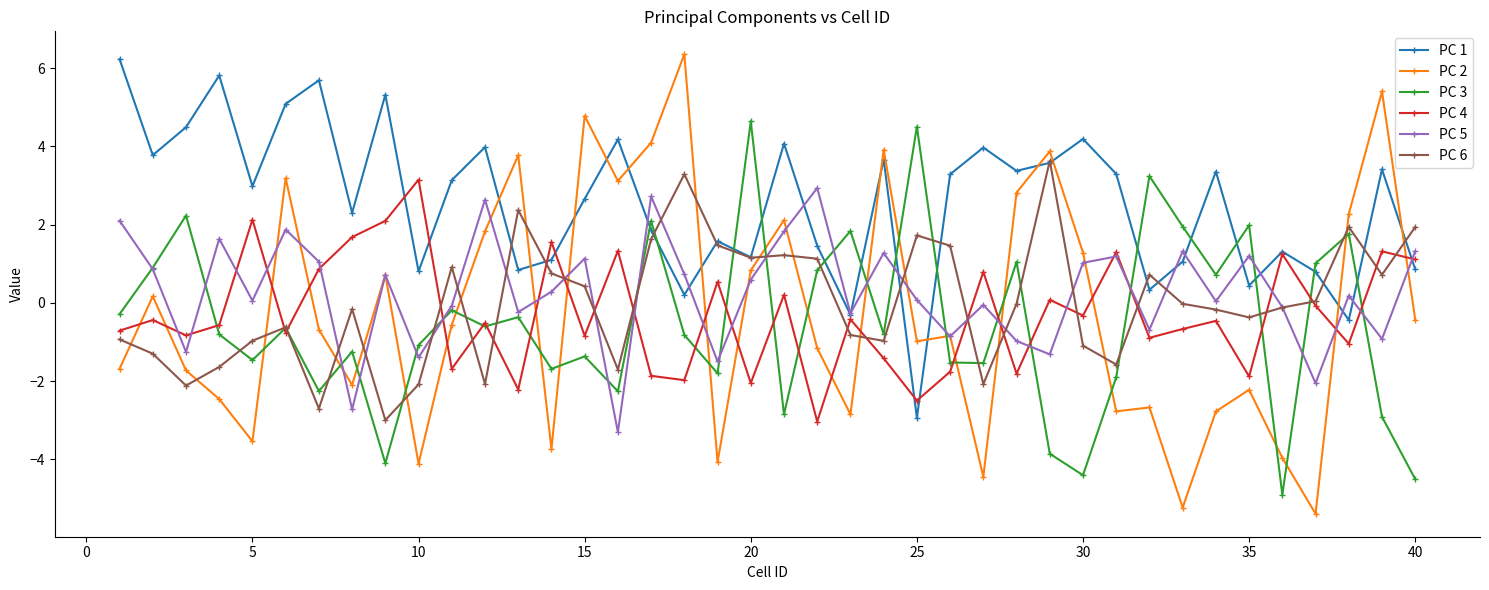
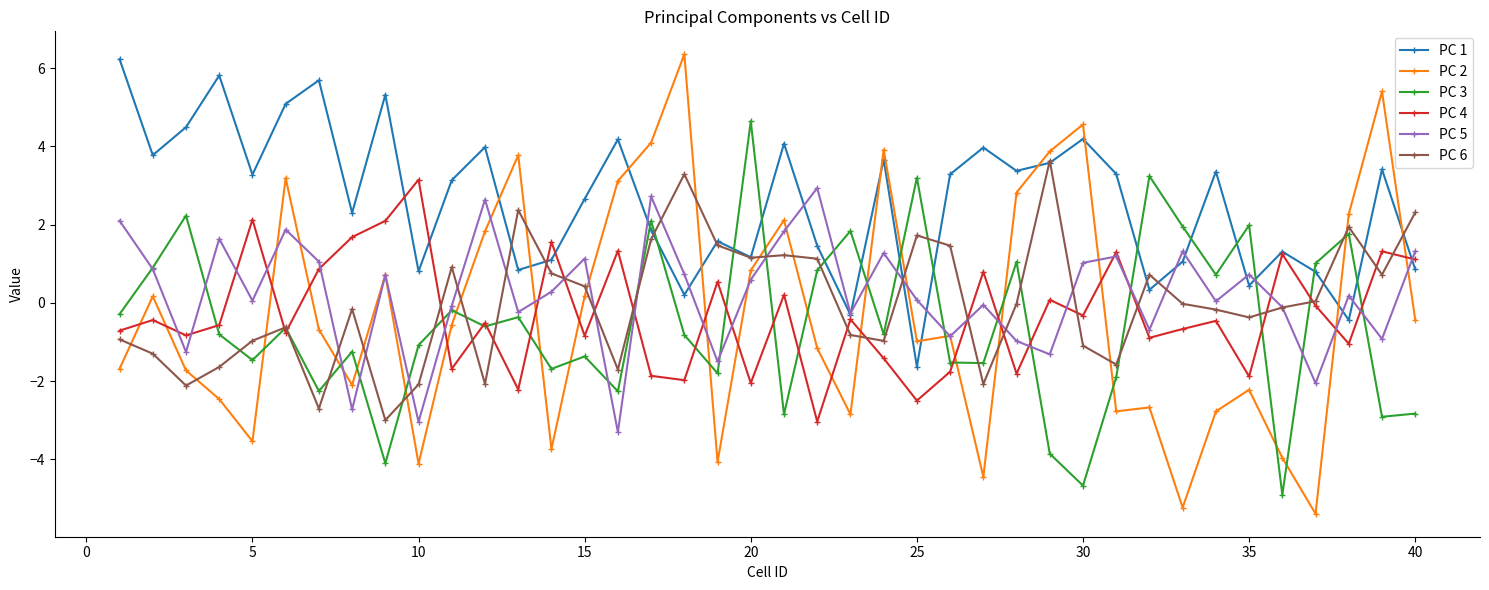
  {
    "PC 1": {
-     "5": 3.0,
+     "5": 3.3,
      "10": 0.8,
      "15": 2.7,
-     "25": -2.9,
+     "25": -1.6,
      "30": 4.2,
      "35": 0.4,
      "40": 0.9
    },
    "PC 2": {
      "5": -3.5,
      "10": -4.1,
-     "15": 4.8,
+     "15": 0.2,
      "20": 0.8,
      "25": -1.0,
-     "30": 1.3,
+     "30": 4.6,
      "35": -2.2,
      "40": -0.4
    },
    "PC 3": {
      "5": -1.5,
      "10": -1.1,
      "15": -1.4,
      "20": 4.6,
-     "25": 4.5,
-     "30": -4.4,
+     "25": 3.2,
+     "30": -4.7,
      "35": 2.0,
-     "40": -4.5
+     "40": -2.8
    },
    "PC 4": {
      "5": 2.1,
      "10": 3.1,
      "15": -0.8,
      "20": -2.1,
      "25": -2.5,
      "30": -0.3,
      "35": -1.9,
      "40": 1.1
    },
    "PC 5": {
      "5": 0.1,
-     "10": -1.4,
+     "10": -3.0,
      "15": 1.1,
      "20": 0.6,
      "25": 0.1,
      "30": 1.0,
-     "35": 1.2,
+     "35": 0.7,
      "40": 1.3
    },
    "PC 6": {
      "5": -1.0,
      "10": -2.1,
      "15": 0.4,
      "25": 1.7,
      "30": -1.1,
      "35": -0.4,
-     "40": 1.9
+     "40": 2.3
    }
  }
